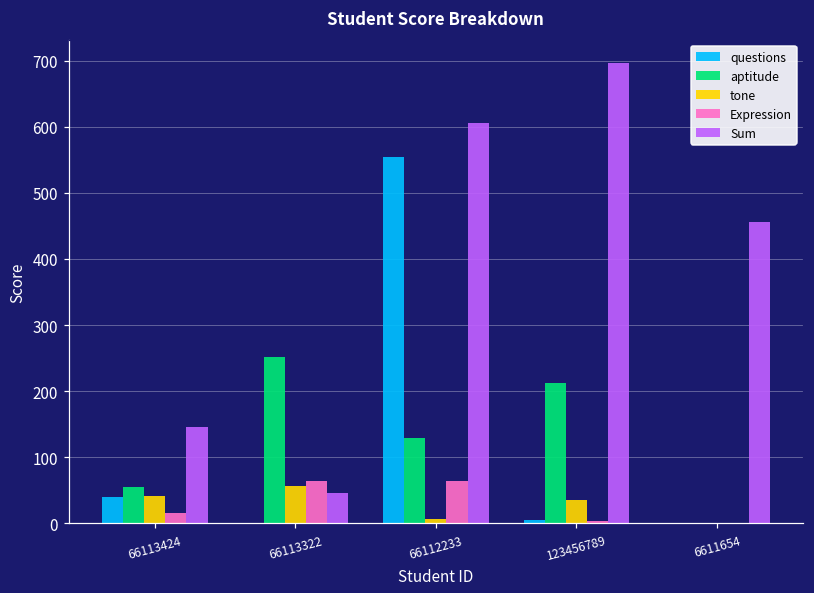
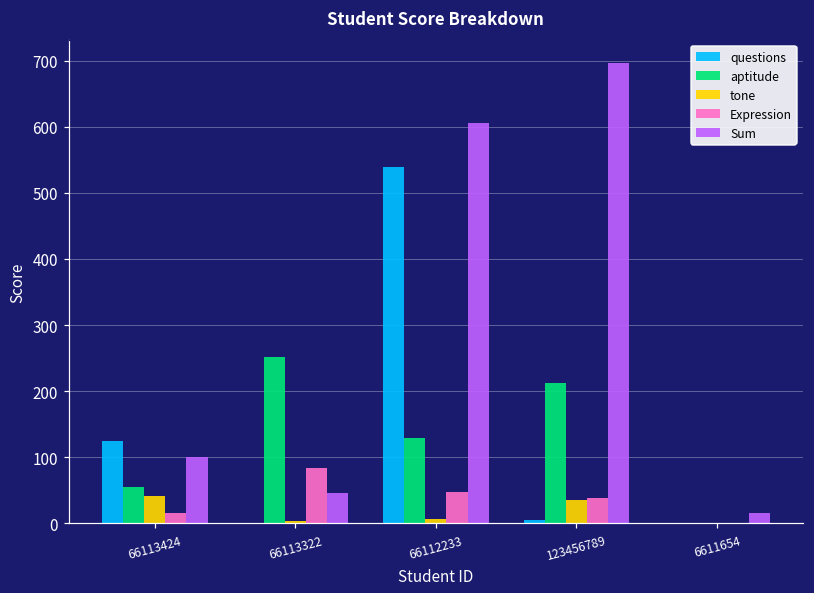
  {
    "questions": {
-     "66113424": 40,
-     "66112233": 550,
+     "66113424": 130,
+     "66112233": 540,
      "123456789": 10,
      "6611654": 0
    },
    "aptitude": {
      "66113424": 60,
      "66113322": 250,
      "66112233": 130,
      "123456789": 210,
      "6611654": 0
    },
    "tone": {
      "66113424": 40,
-     "66113322": 60,
+     "66113322": 0,
      "66112233": 10,
      "123456789": 40,
      "6611654": 0
    },
    "Expression": {
      "66113424": 20,
-     "66113322": 60,
-     "66112233": 60,
-     "123456789": 0,
+     "66113322": 80,
+     "66112233": 50,
+     "123456789": 40,
      "6611654": 0
    },
    "Sum": {
-     "66113424": 150,
+     "66113424": 100,
      "66113322": 50,
      "66112233": 610,
      "123456789": 700,
-     "6611654": 460
+     "6611654": 20
    }
  }
